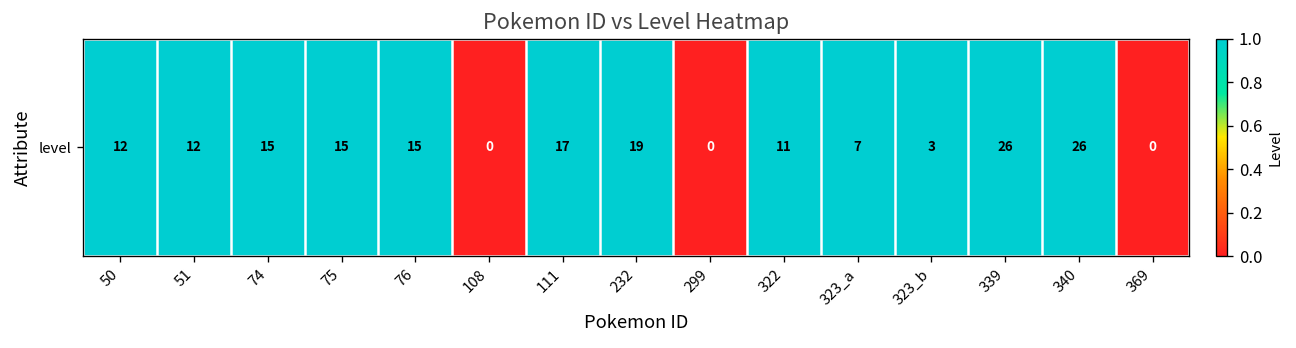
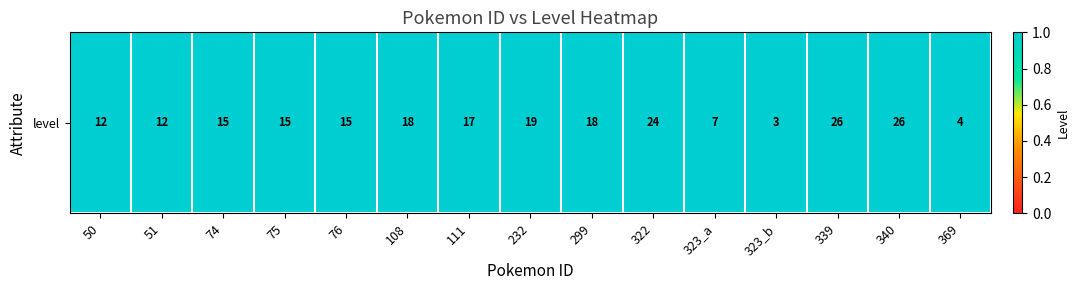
  {
    "level": {
      "50": 12,
      "51": 12,
      "74": 15,
      "75": 15,
      "76": 15,
-     "108": 0,
+     "108": 18,
      "111": 17,
      "232": 19,
-     "299": 0,
-     "322": 11,
+     "299": 18,
+     "322": 24,
      "323_a": 7,
      "323_b": 3,
      "339": 26,
      "340": 26,
-     "369": 0
+     "369": 4
    }
  }
